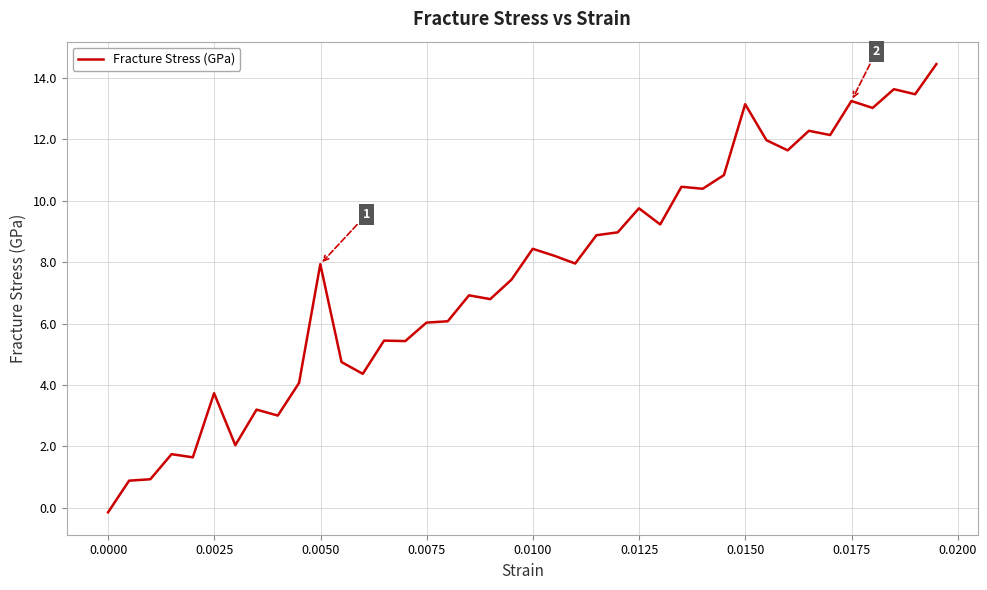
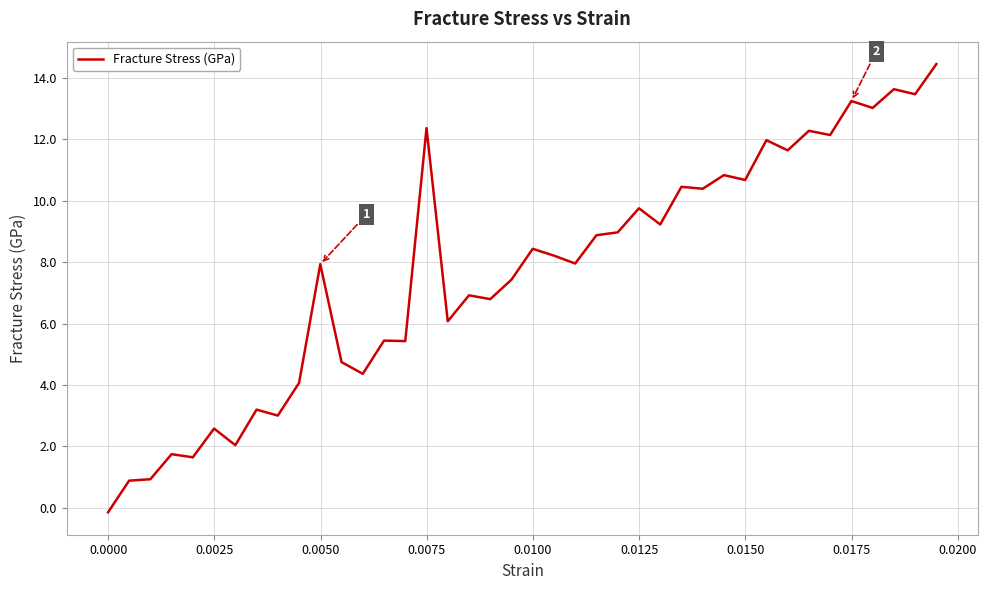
  {
    "0.0000": -0.1,
-   "0.0025": 3.7,
+   "0.0025": 2.6,
    "0.0050": 7.9,
-   "0.0075": 6.0,
+   "0.0075": 12.4,
    "0.0100": 8.4,
    "0.0125": 9.8,
-   "0.0150": 13.1,
+   "0.0150": 10.7,
    "0.0175": 13.2
  }
